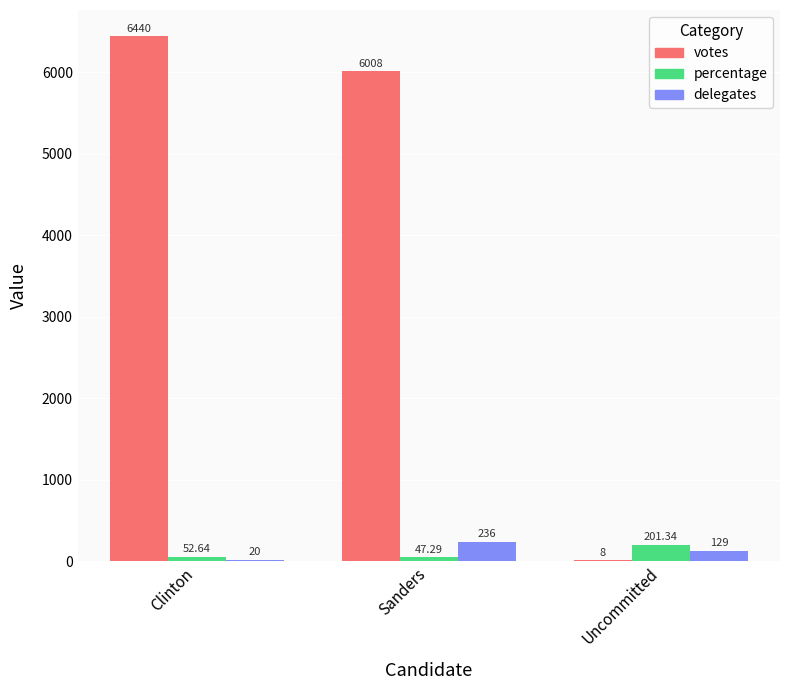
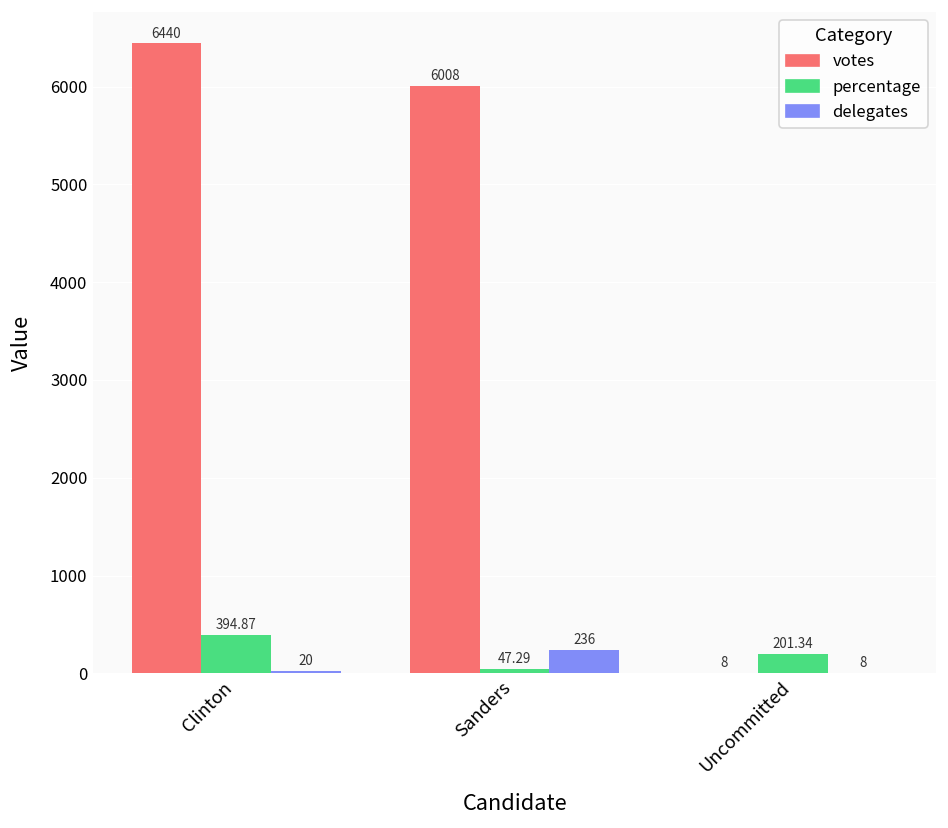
  {
    "votes": {
      "Clinton": 6440,
      "Sanders": 6008,
      "Uncommitted": 8
    },
    "percentage": {
-     "Clinton": 52.64,
+     "Clinton": 394.87,
      "Sanders": 47.29,
      "Uncommitted": 201.34
    },
    "delegates": {
      "Clinton": 20,
      "Sanders": 236,
-     "Uncommitted": 129
+     "Uncommitted": 8
    }
  }
